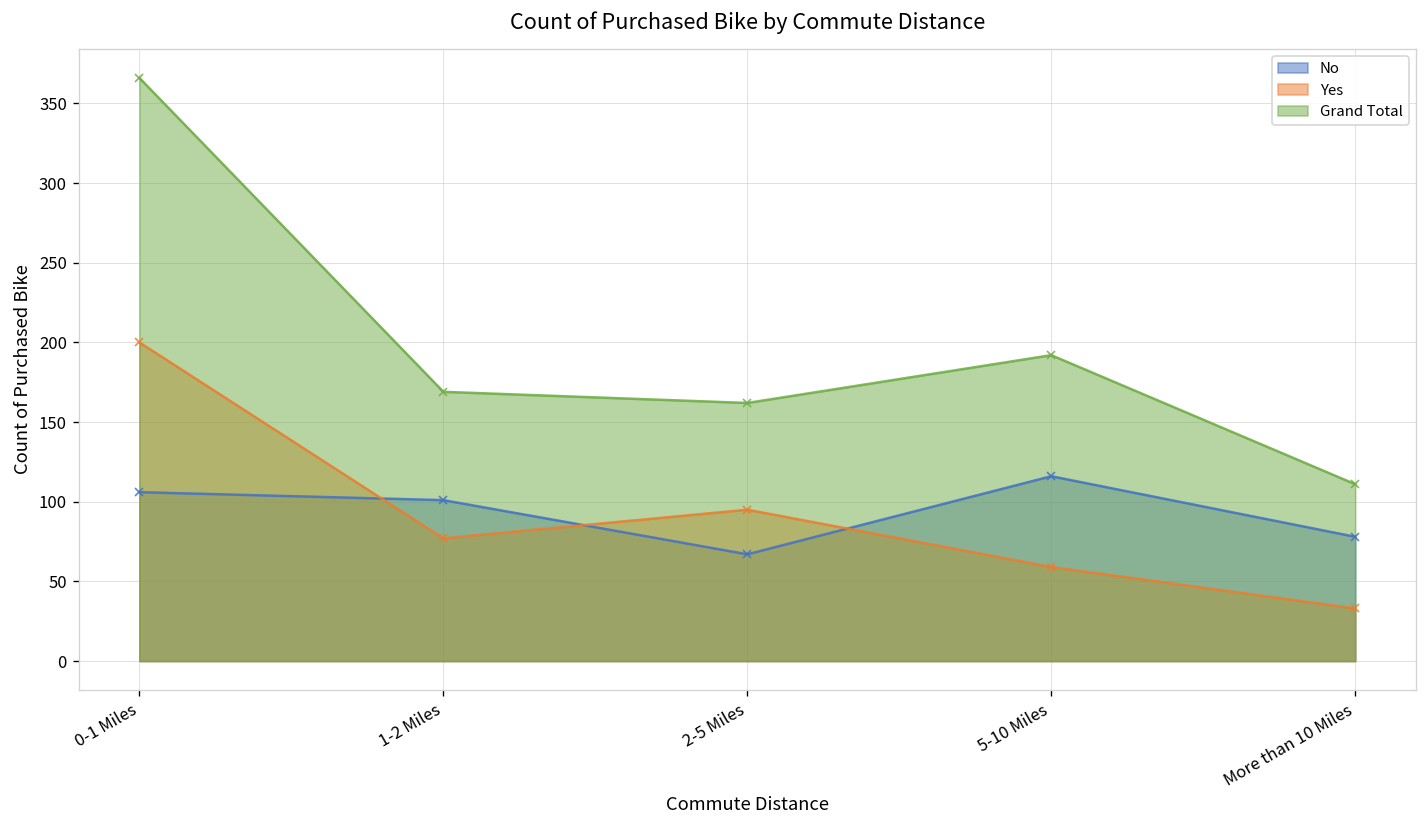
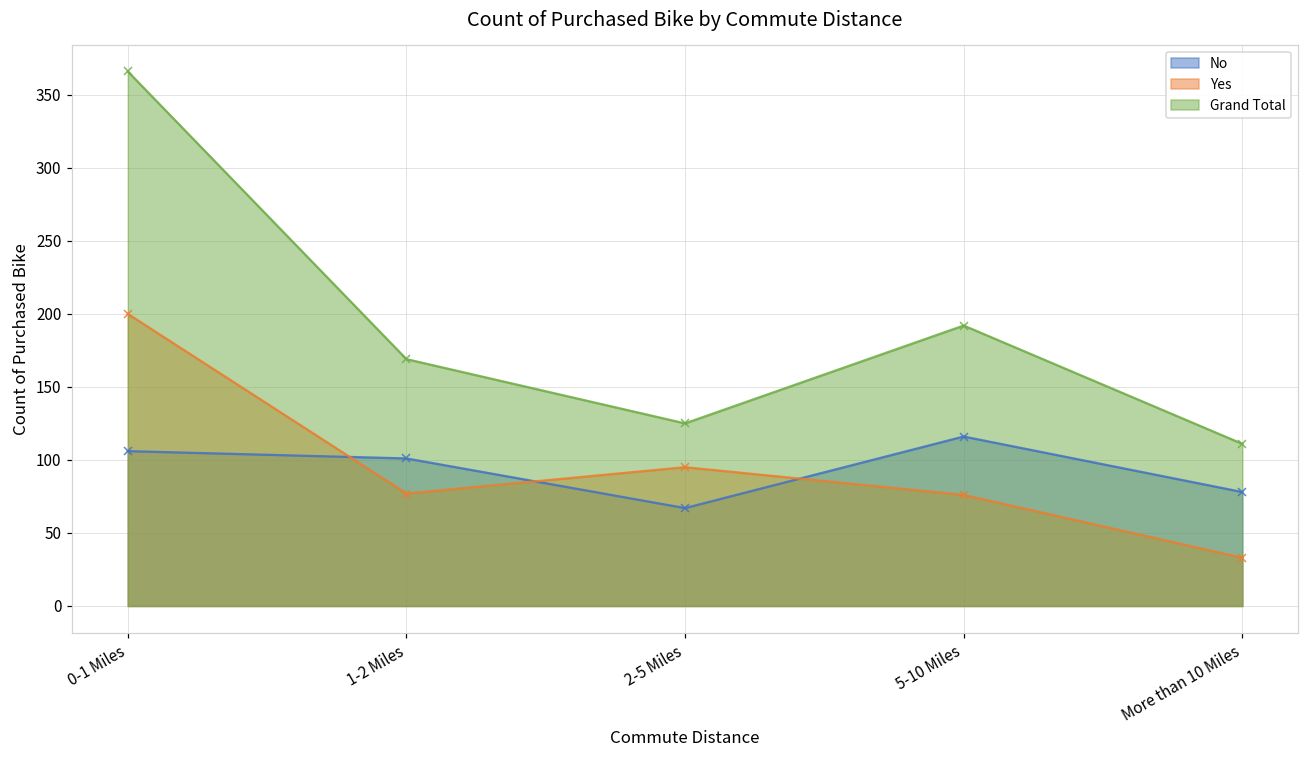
  {
    "No": {
      "0-1 Miles": 106,
      "1-2 Miles": 101,
      "2-5 Miles": 67,
      "5-10 Miles": 116,
      "More than 10 Miles": 78
    },
    "Yes": {
      "0-1 Miles": 200,
      "1-2 Miles": 77,
      "2-5 Miles": 95,
-     "5-10 Miles": 59,
+     "5-10 Miles": 76,
      "More than 10 Miles": 33
    },
    "Grand Total": {
      "0-1 Miles": 366,
      "1-2 Miles": 169,
-     "2-5 Miles": 162,
+     "2-5 Miles": 125,
      "5-10 Miles": 192,
      "More than 10 Miles": 111
    }
  }
